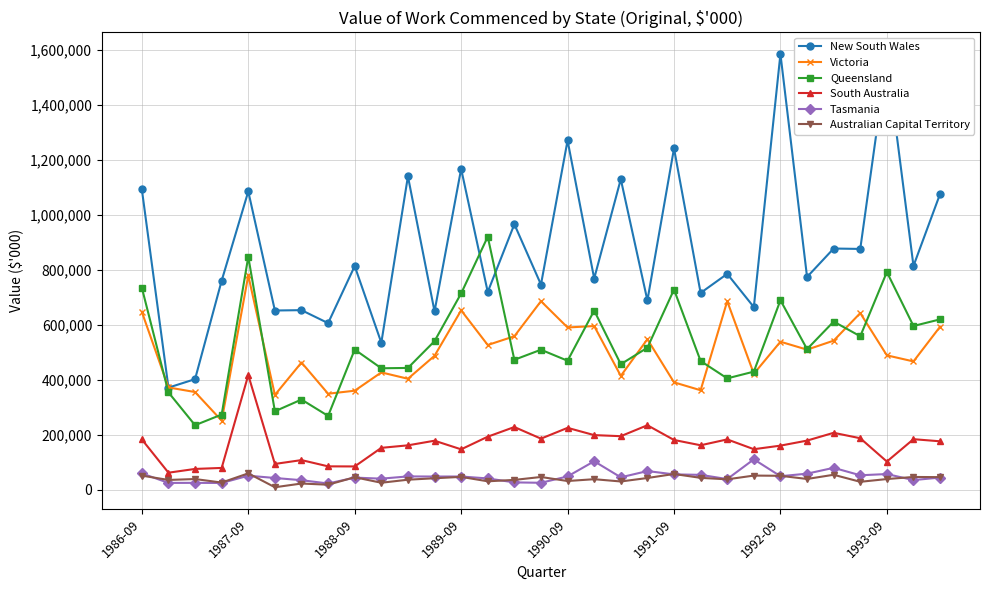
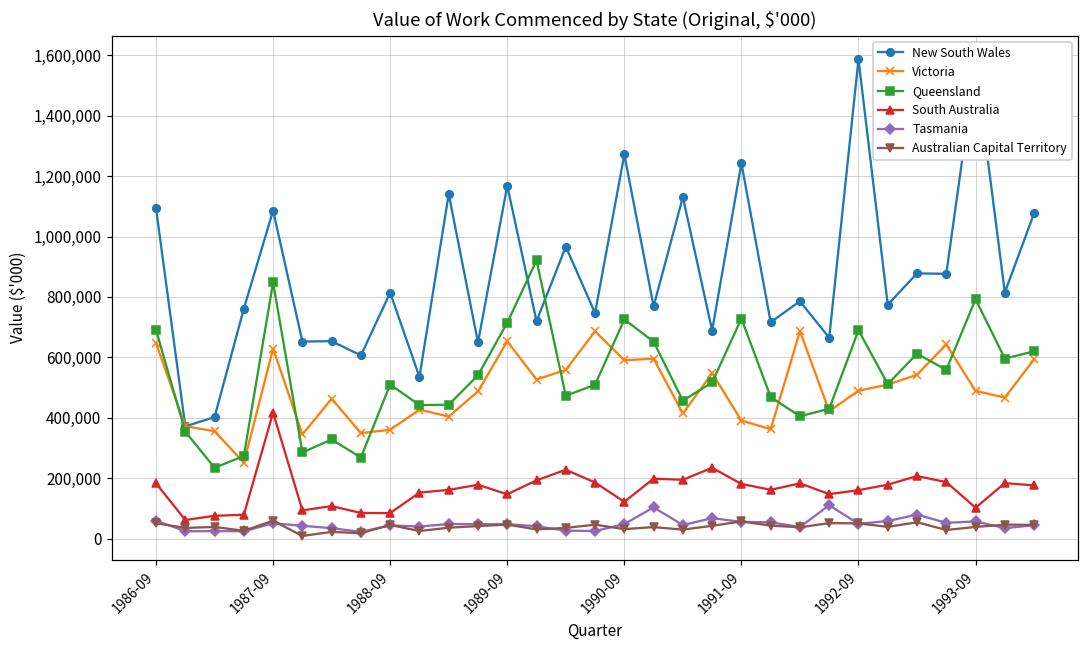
  {
    "New South Wales": {
      "1986-09": "1,090,000",
      "1987-09": "1,090,000",
      "1988-09": "810,000",
      "1989-09": "1,170,000",
      "1990-09": "1,270,000",
      "1991-09": "1,240,000",
      "1992-09": "1,590,000"
    },
    "Victoria": {
      "1986-09": "650,000",
-     "1987-09": "780,000",
+     "1987-09": "630,000",
      "1988-09": "360,000",
      "1989-09": "650,000",
      "1990-09": "590,000",
      "1991-09": "390,000",
-     "1992-09": "540,000",
+     "1992-09": "490,000",
      "1993-09": "490,000"
    },
    "Queensland": {
-     "1986-09": "740,000",
+     "1986-09": "690,000",
      "1987-09": "850,000",
      "1988-09": "510,000",
      "1989-09": "710,000",
-     "1990-09": "470,000",
+     "1990-09": "730,000",
      "1991-09": "730,000",
      "1992-09": "690,000",
      "1993-09": "790,000"
    },
    "South Australia": {
      "1986-09": "180,000",
      "1987-09": "420,000",
      "1988-09": "80,000",
      "1989-09": "150,000",
-     "1990-09": "230,000",
+     "1990-09": "120,000",
      "1991-09": "180,000",
      "1992-09": "160,000",
      "1993-09": "100,000"
    },
    "Tasmania": {
      "1990-09": "50,000",
      "1993-09": "60,000"
    },
    "Australian Capital Territory": {
      "1990-09": "30,000",
      "1993-09": "40,000"
    }
  }
